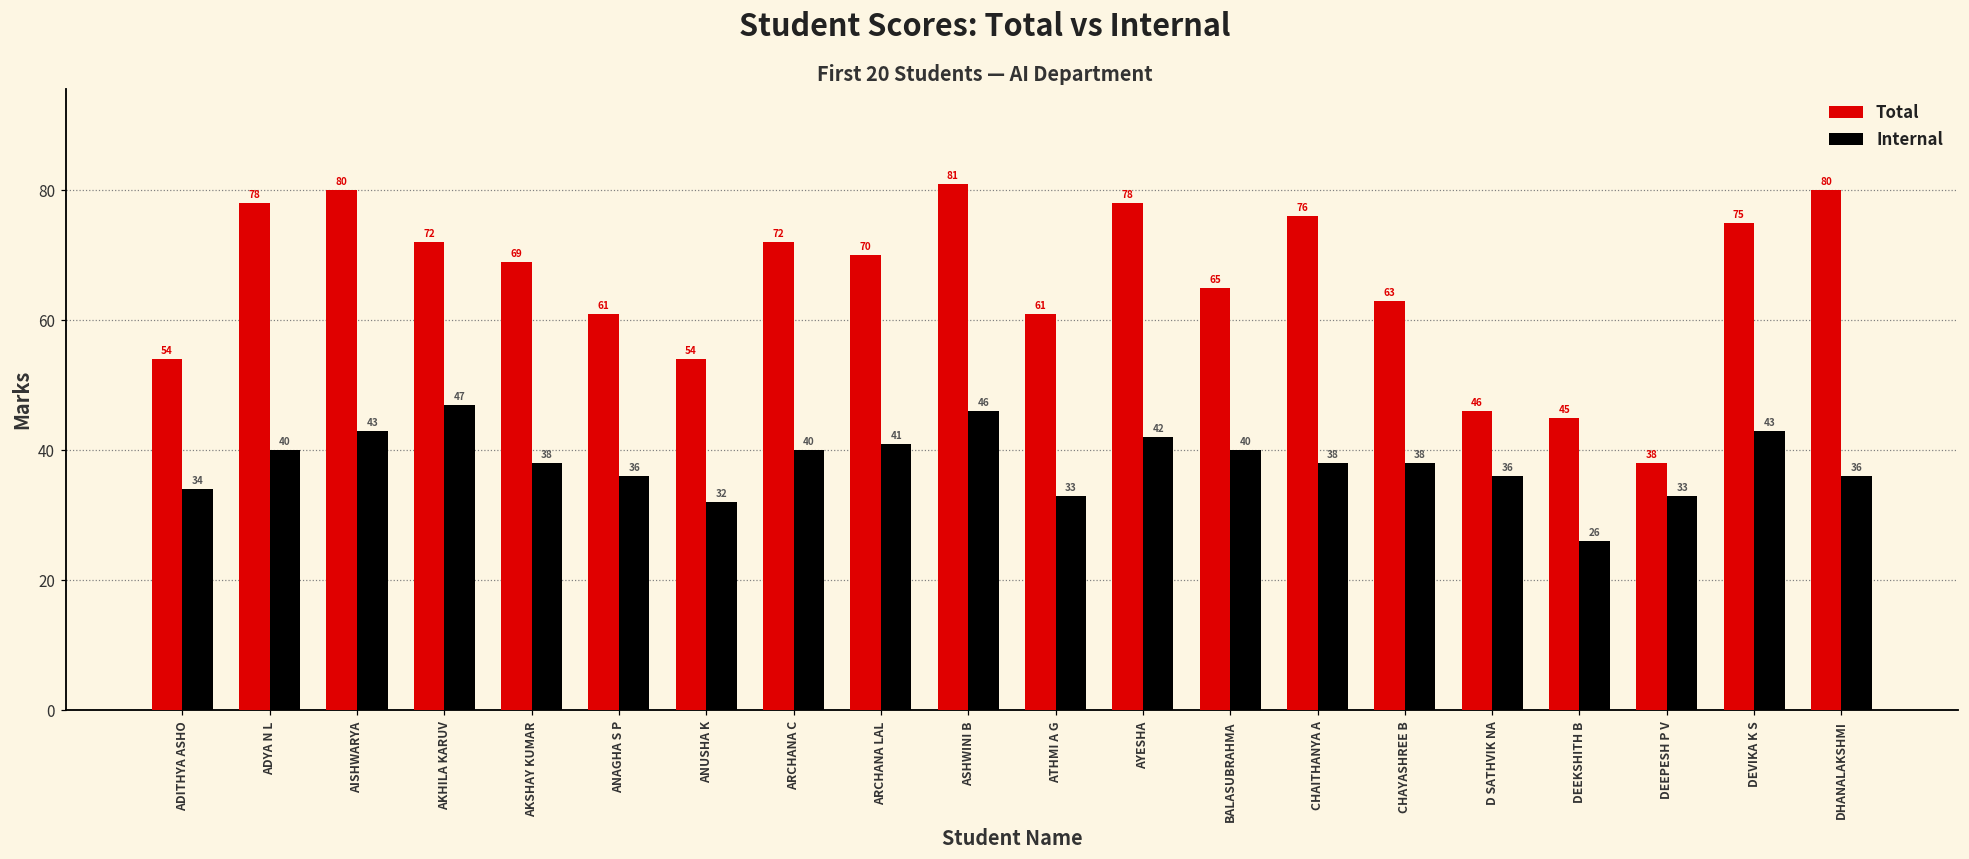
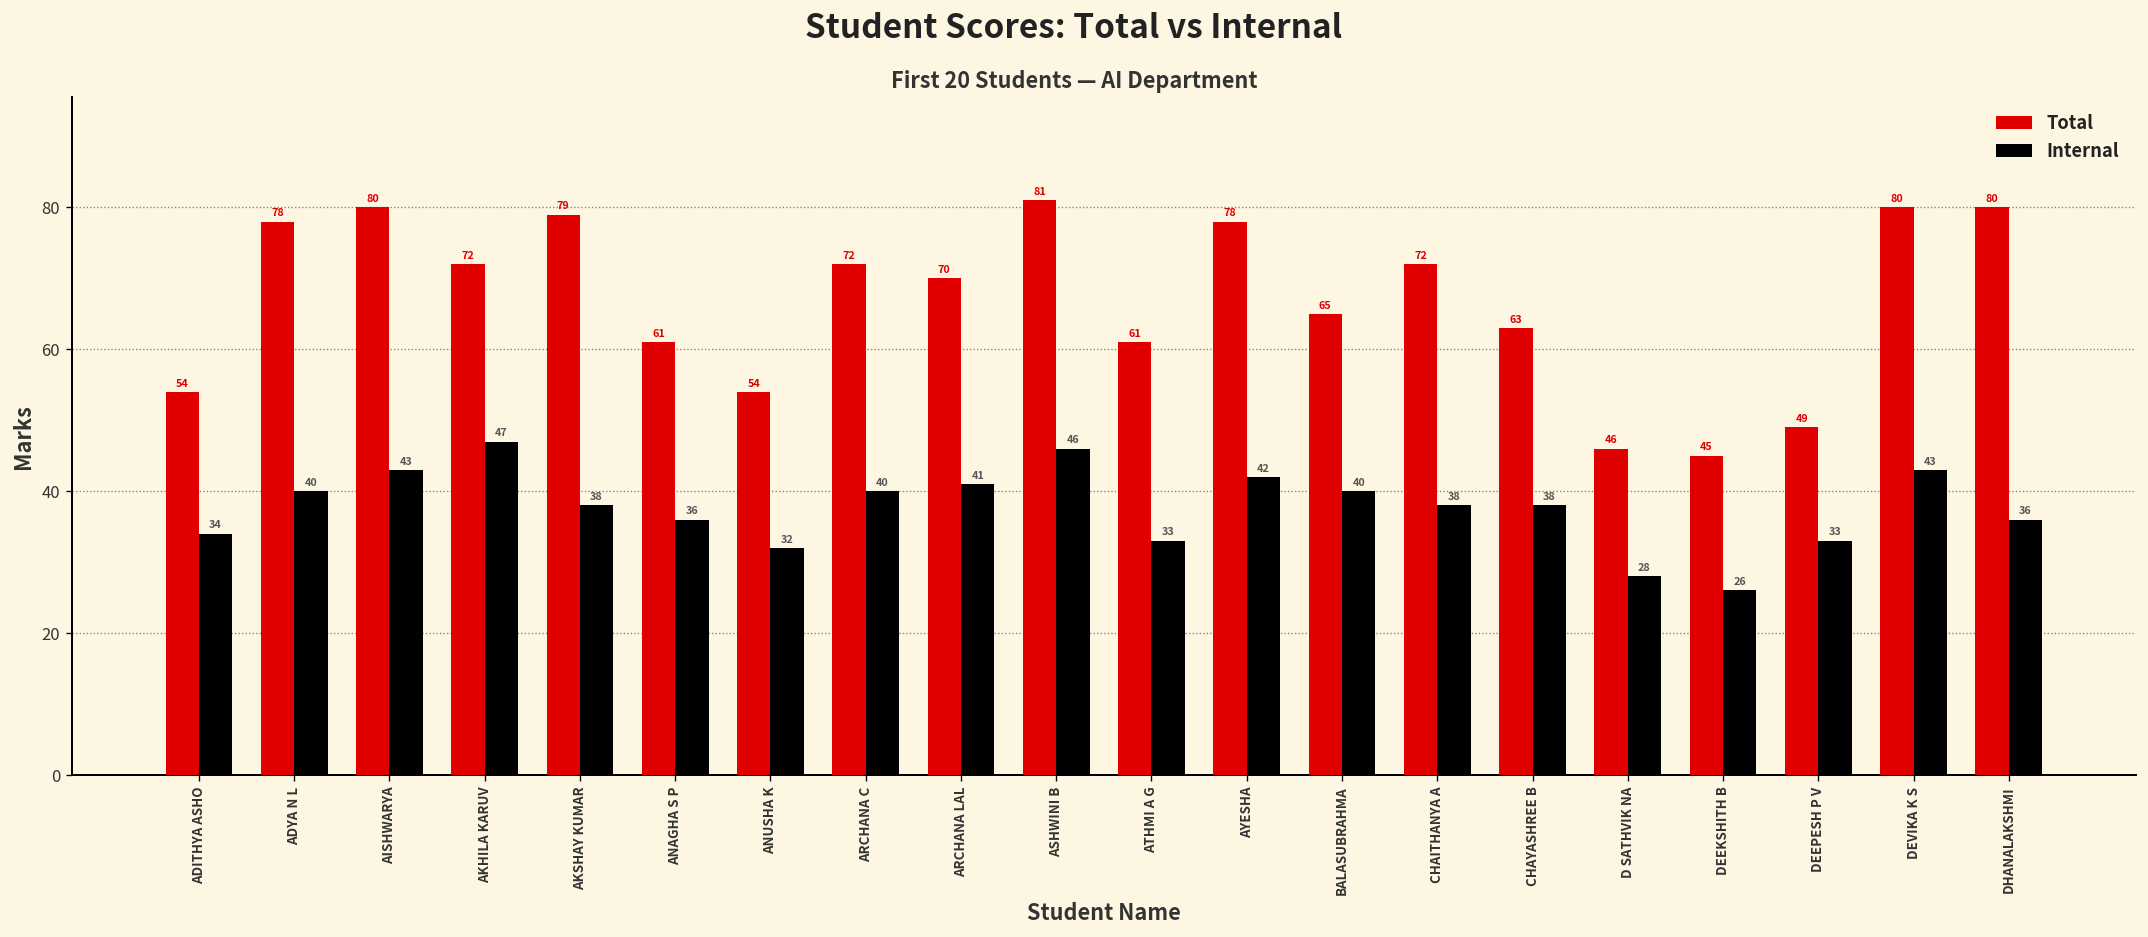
  {
    "Total": {
      "ADITHYA ASHO": 54,
      "ADYA N L": 78,
      "AISHWARYA": 80,
      "AKHILA KARUV": 72,
-     "AKSHAY KUMAR": 69,
+     "AKSHAY KUMAR": 79,
      "ANAGHA S P": 61,
      "ANUSHA K": 54,
      "ARCHANA C": 72,
      "ARCHANA LAL": 70,
      "ASHWINI B": 81,
      "ATHMI A G": 61,
      "AYESHA": 78,
      "BALASUBRAHMA": 65,
-     "CHAITHANYA A": 76,
+     "CHAITHANYA A": 72,
      "CHAYASHREE B": 63,
      "D SATHVIK NA": 46,
      "DEEKSHITH B": 45,
-     "DEEPESH P V": 38,
-     "DEVIKA K S": 75,
+     "DEEPESH P V": 49,
+     "DEVIKA K S": 80,
      "DHANALAKSHMI": 80
    },
    "Internal": {
      "ADITHYA ASHO": 34,
      "ADYA N L": 40,
      "AISHWARYA": 43,
      "AKHILA KARUV": 47,
      "AKSHAY KUMAR": 38,
      "ANAGHA S P": 36,
      "ANUSHA K": 32,
      "ARCHANA C": 40,
      "ARCHANA LAL": 41,
      "ASHWINI B": 46,
      "ATHMI A G": 33,
      "AYESHA": 42,
      "BALASUBRAHMA": 40,
      "CHAITHANYA A": 38,
      "CHAYASHREE B": 38,
-     "D SATHVIK NA": 36,
+     "D SATHVIK NA": 28,
      "DEEKSHITH B": 26,
      "DEEPESH P V": 33,
      "DEVIKA K S": 43,
      "DHANALAKSHMI": 36
    }
  }
